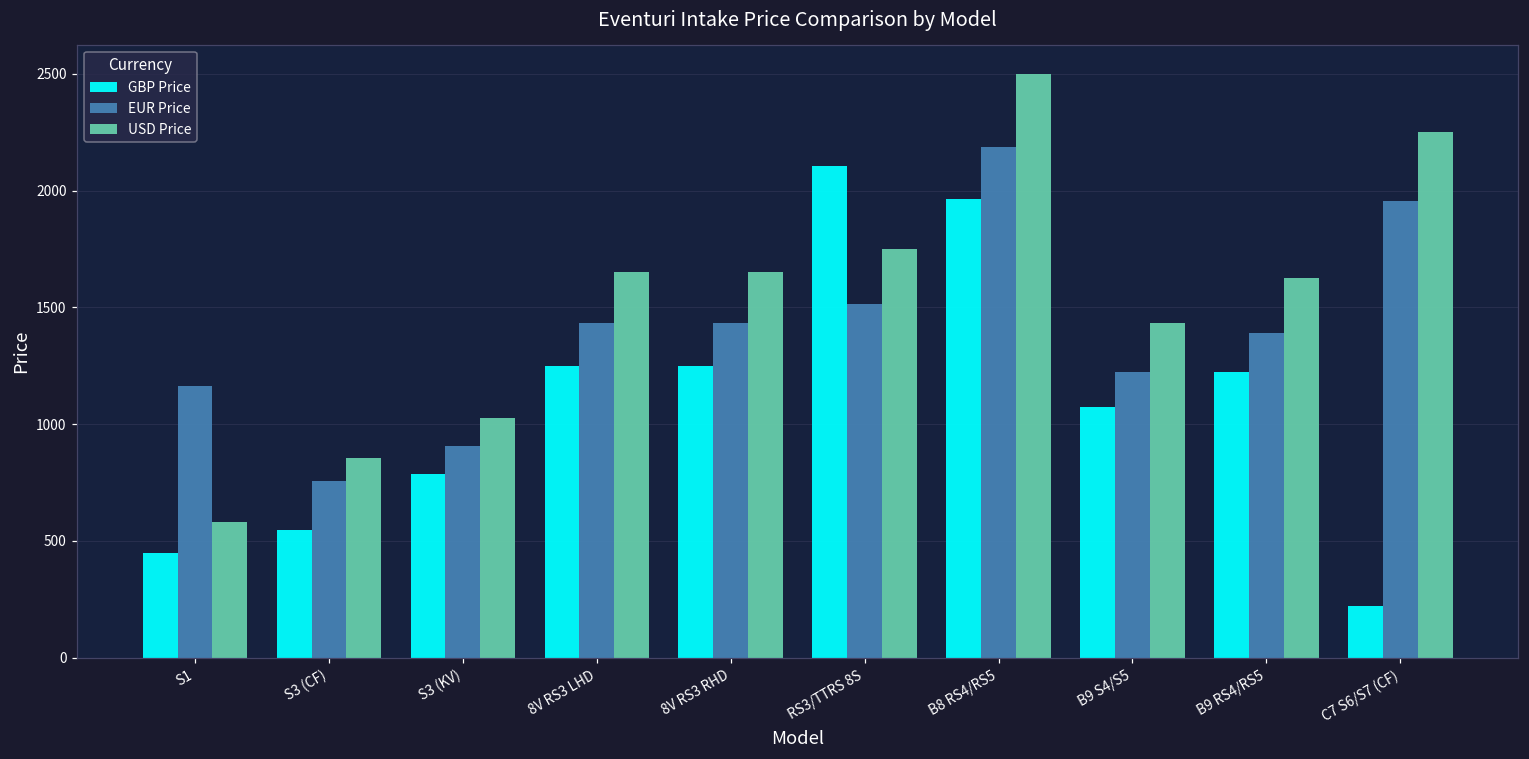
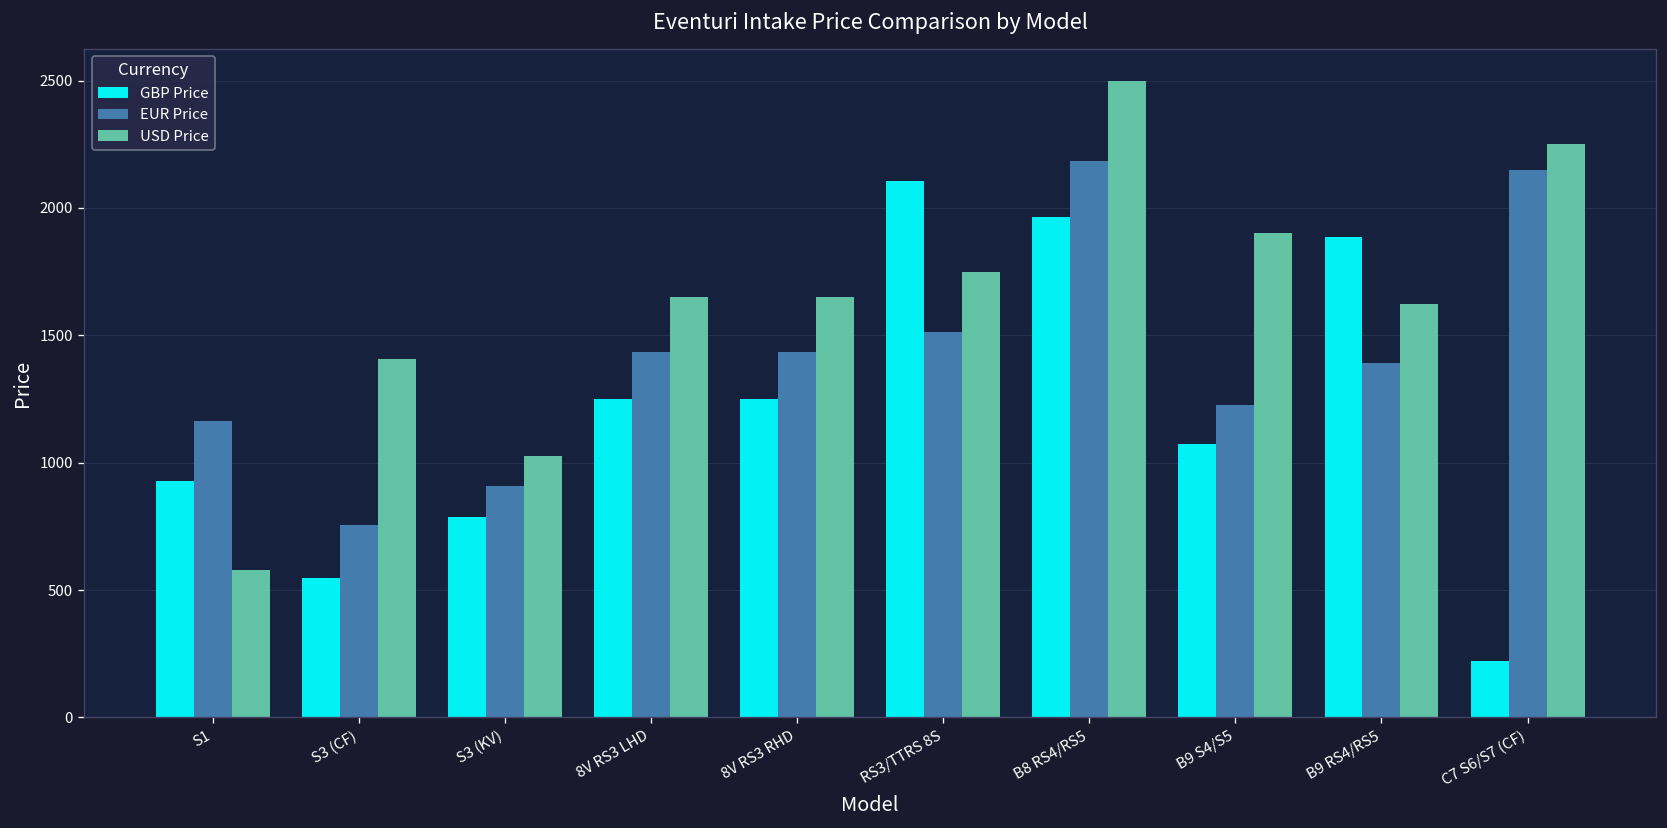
  {
    "GBP Price": {
-     "S1": 450,
+     "S1": 930,
      "S3 (CF)": 550,
      "S3 (KV)": 790,
      "8V RS3 LHD": 1250,
      "8V RS3 RHD": 1250,
      "RS3/TTRS 8S": 2110,
      "B8 RS4/RS5": 1970,
      "B9 S4/S5": 1080,
-     "B9 RS4/RS5": 1230,
+     "B9 RS4/RS5": 1890,
      "C7 S6/S7 (CF)": 220
    },
    "EUR Price": {
      "S1": 1170,
      "S3 (CF)": 760,
      "S3 (KV)": 910,
      "8V RS3 LHD": 1440,
      "8V RS3 RHD": 1440,
      "RS3/TTRS 8S": 1520,
      "B8 RS4/RS5": 2190,
      "B9 S4/S5": 1230,
      "B9 RS4/RS5": 1390,
-     "C7 S6/S7 (CF)": 1960
+     "C7 S6/S7 (CF)": 2150
    },
    "USD Price": {
      "S1": 580,
-     "S3 (CF)": 860,
+     "S3 (CF)": 1410,
      "S3 (KV)": 1030,
      "8V RS3 LHD": 1650,
      "8V RS3 RHD": 1650,
      "RS3/TTRS 8S": 1750,
      "B8 RS4/RS5": 2500,
-     "B9 S4/S5": 1440,
+     "B9 S4/S5": 1900,
      "B9 RS4/RS5": 1630,
      "C7 S6/S7 (CF)": 2250
    }
  }
